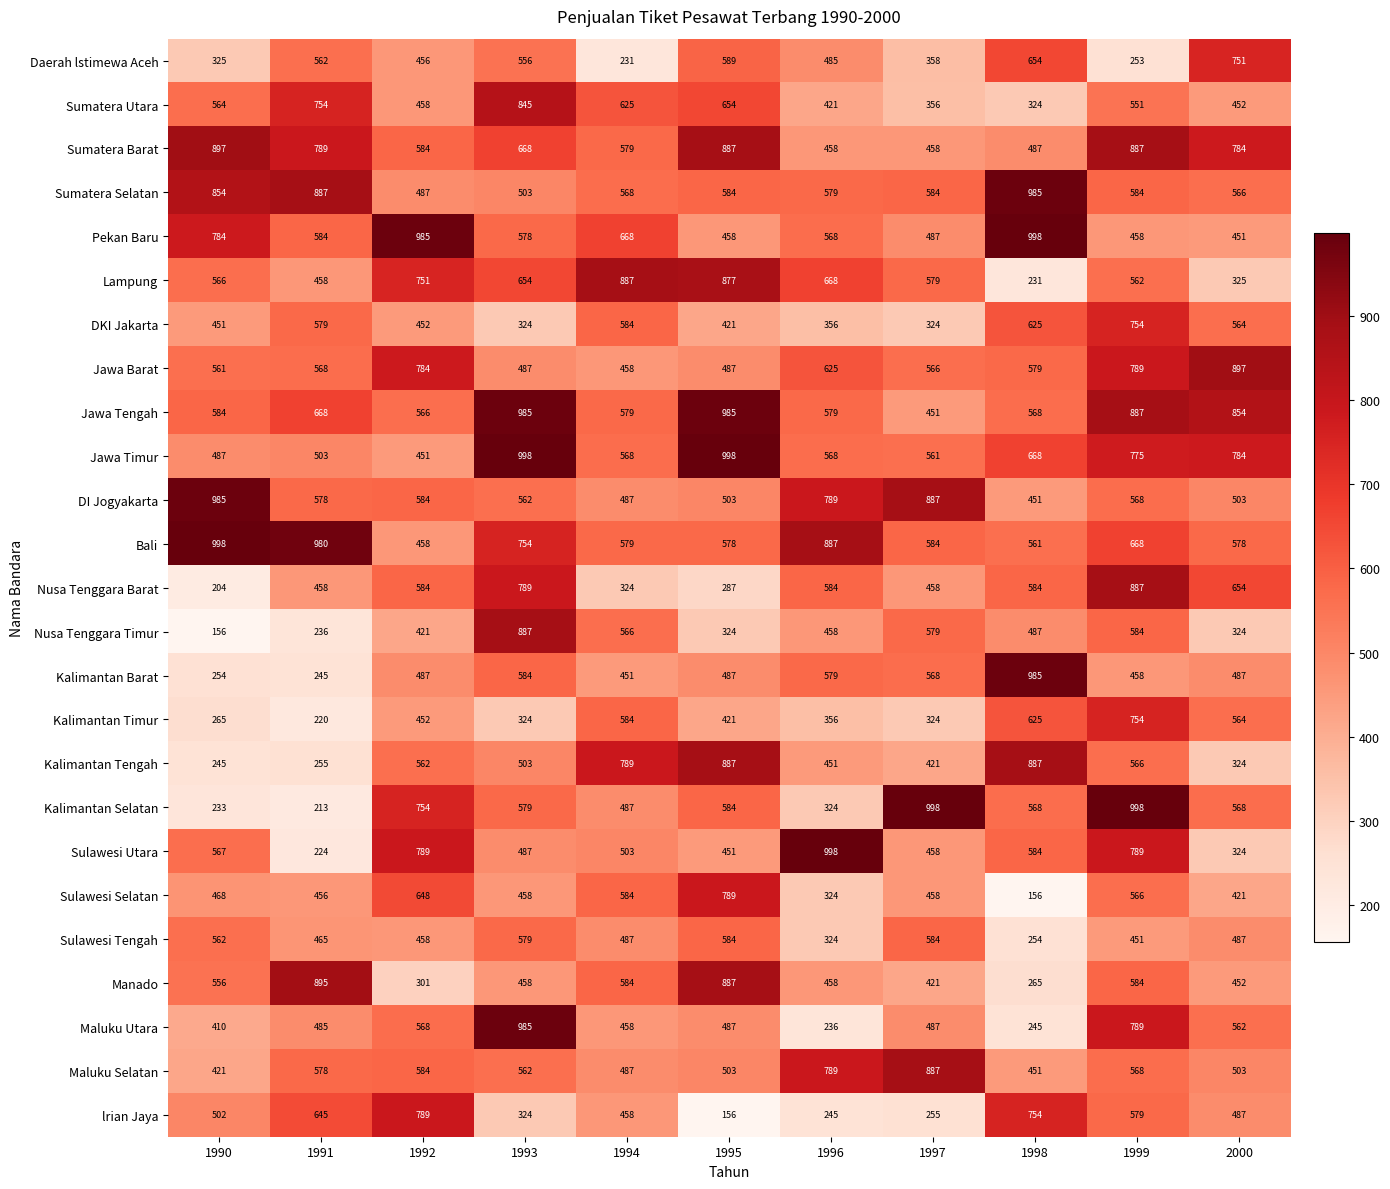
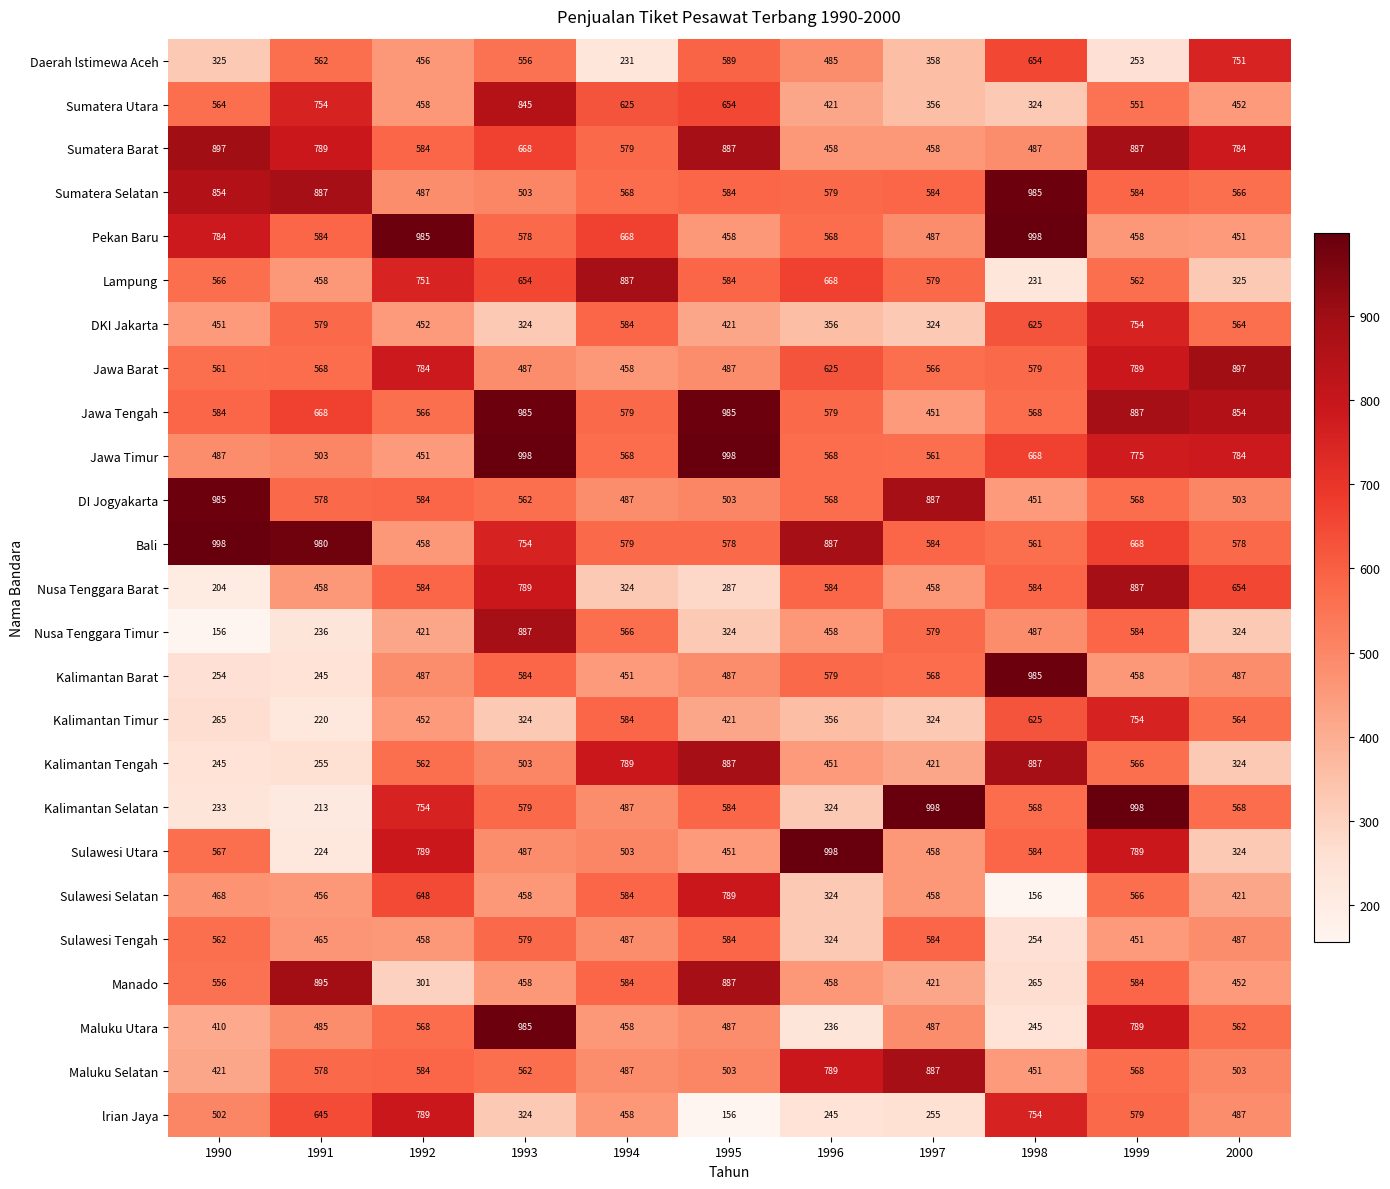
  {
    "Lampung": {
      "1990": 566,
      "1991": 458,
      "1992": 751,
      "1993": 654,
      "1994": 887,
-     "1995": 877,
+     "1995": 584,
      "1996": 668,
      "1997": 579,
      "1998": 231,
      "1999": 562,
      "2000": 325
    },
    "DI Jogyakarta": {
      "1990": 985,
      "1991": 578,
      "1992": 584,
      "1993": 562,
      "1994": 487,
      "1995": 503,
-     "1996": 789,
+     "1996": 568,
      "1997": 887,
      "1998": 451,
      "1999": 568,
      "2000": 503
    }
  }
